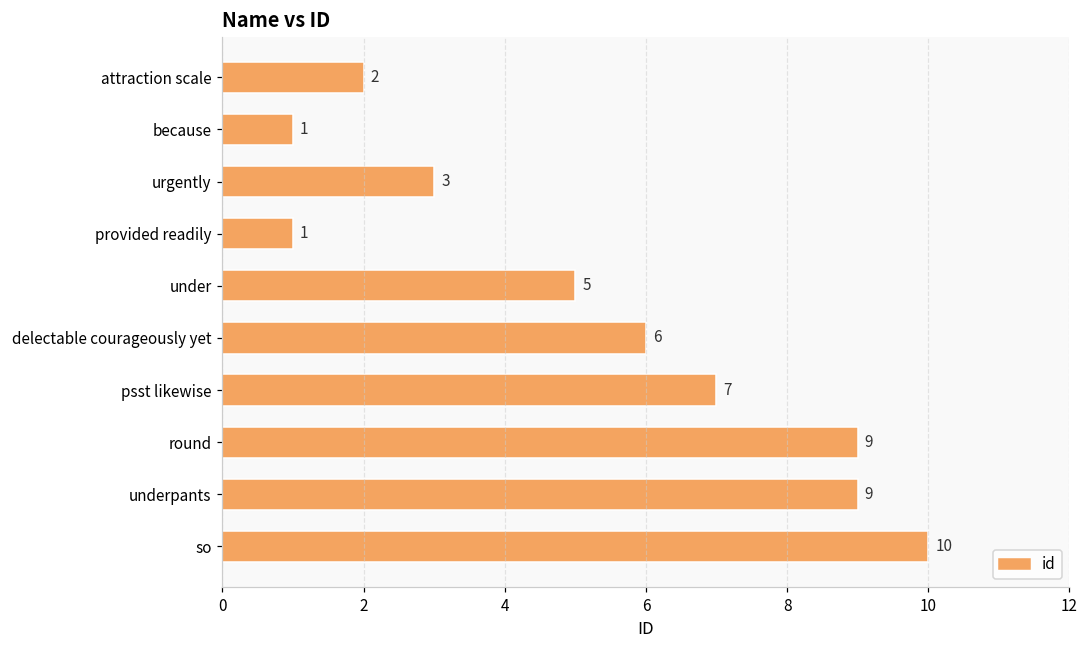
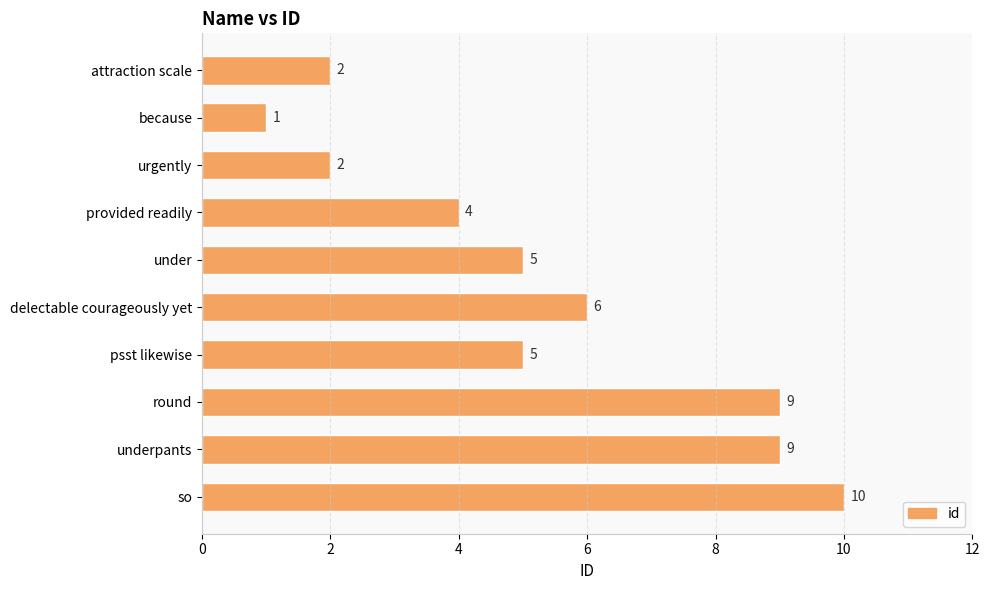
  {
    "attraction scale": 2,
    "because": 1,
-   "urgently": 3,
-   "provided readily": 1,
+   "urgently": 2,
+   "provided readily": 4,
    "under": 5,
    "delectable courageously yet": 6,
-   "psst likewise": 7,
+   "psst likewise": 5,
    "round": 9,
    "underpants": 9,
    "so": 10
  }
